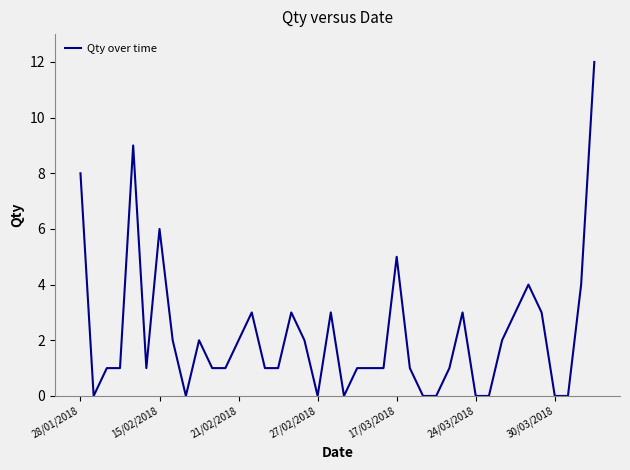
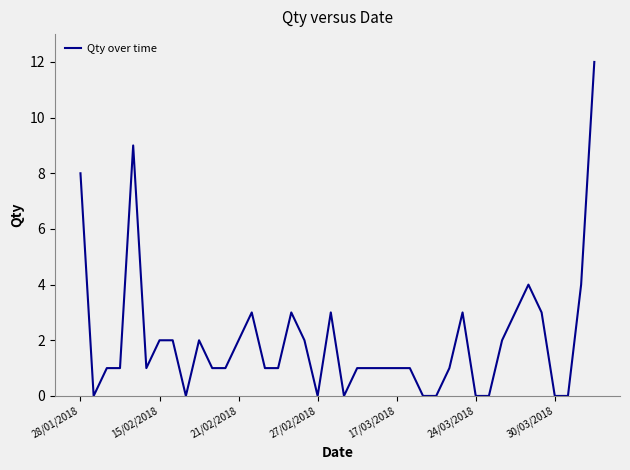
  {
    "28/01/2018": 8,
-   "15/02/2018": 6,
+   "15/02/2018": 2,
    "21/02/2018": 2,
    "27/02/2018": 0,
-   "17/03/2018": 5,
+   "17/03/2018": 1,
    "24/03/2018": 0,
    "30/03/2018": 0
  }
